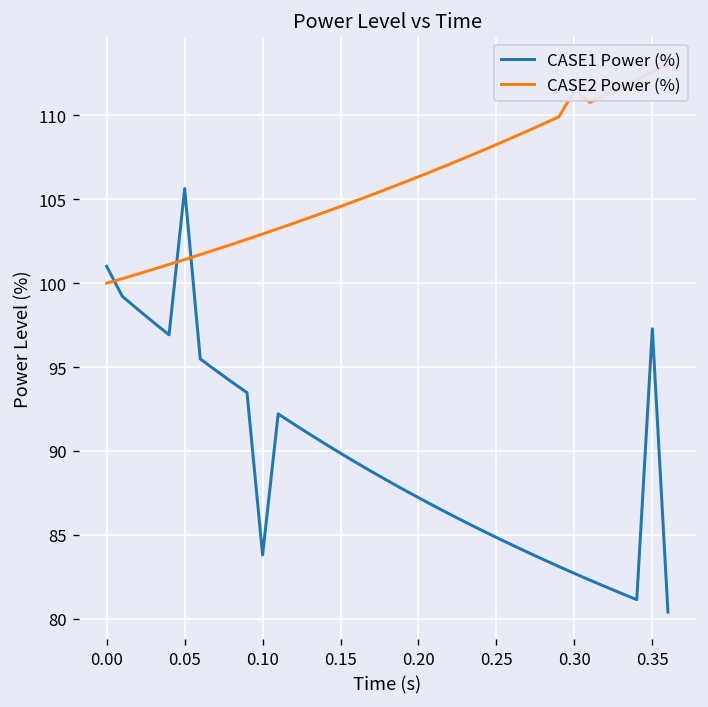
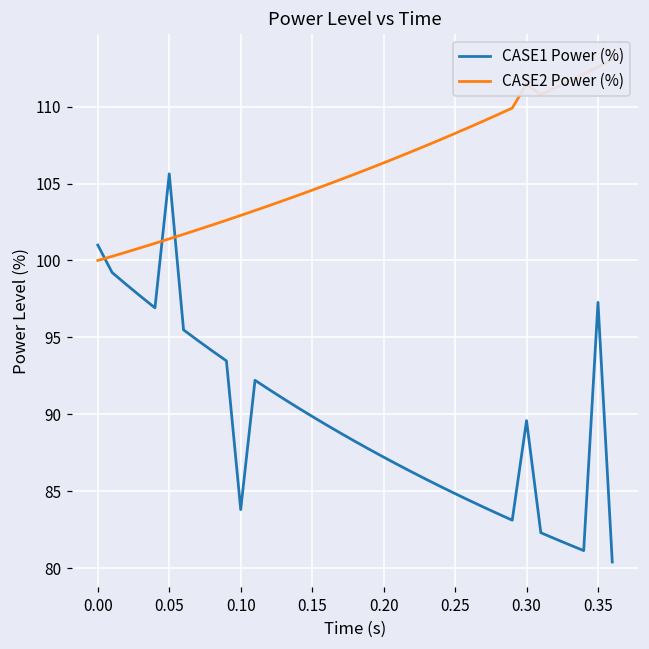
  {
    "CASE1 Power (%)": {
      "0.00": 101.0,
      "0.05": 105.6,
      "0.10": 83.8,
      "0.15": 89.9,
      "0.20": 87.2,
      "0.25": 84.8,
-     "0.30": 82.7,
+     "0.30": 89.6,
      "0.35": 97.3
    },
    "CASE2 Power (%)": {
      "0.00": 100.0,
      "0.05": 101.4,
      "0.10": 102.9,
      "0.15": 104.6,
      "0.20": 106.3,
      "0.25": 108.3
    }
  }
